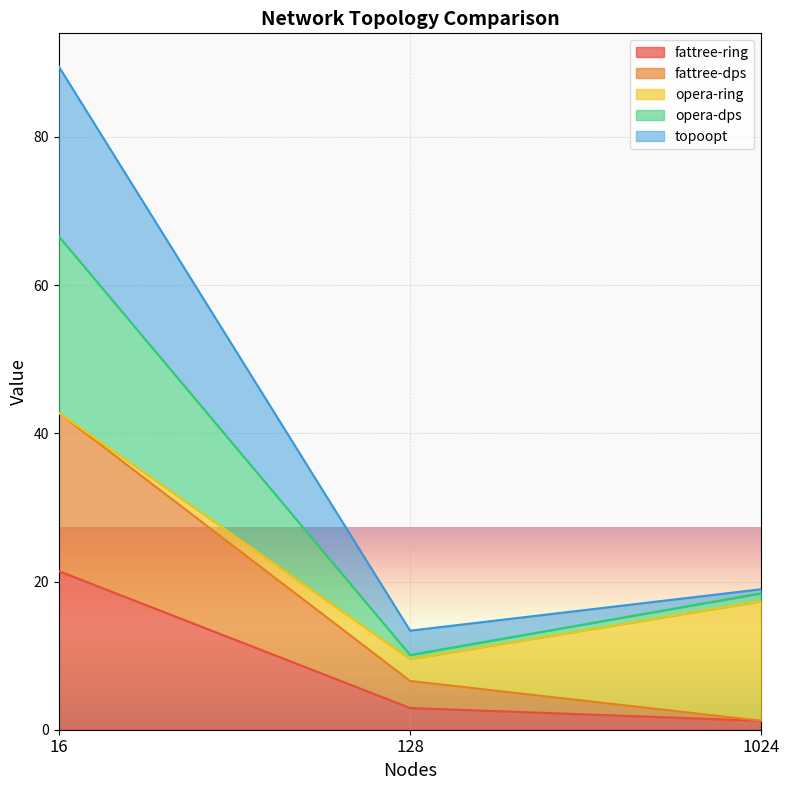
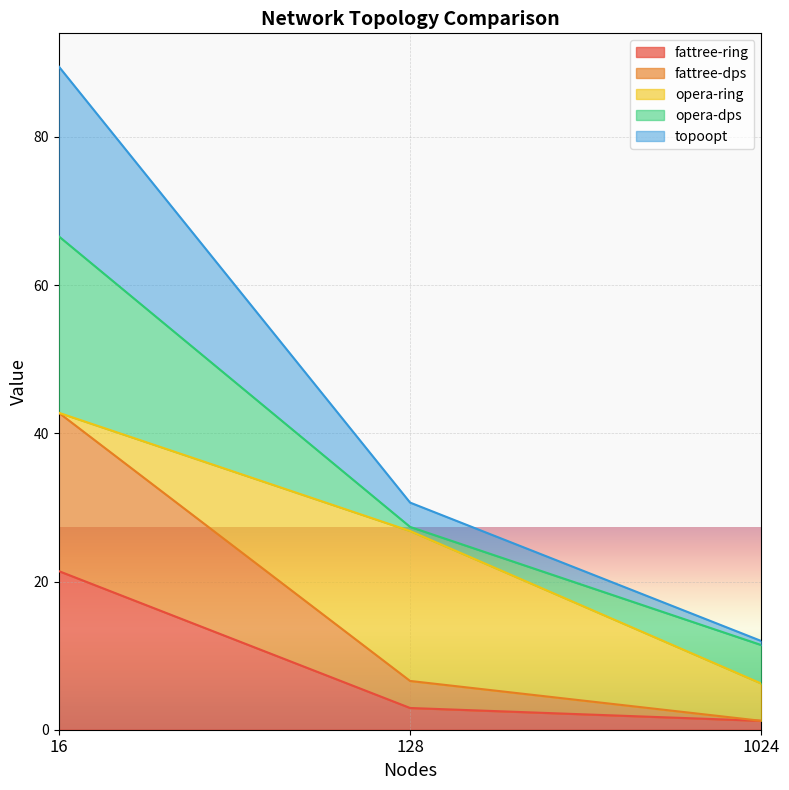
  {
    "opera-ring": {
-     "128": 3,
-     "1024": 16
+     "128": 20,
+     "1024": 5
    },
    "opera-dps": {
      "16": 24,
      "128": 1,
-     "1024": 1
+     "1024": 5
    },
    "topoopt": {
      "16": 23,
      "128": 3,
      "1024": 1
    }
  }
